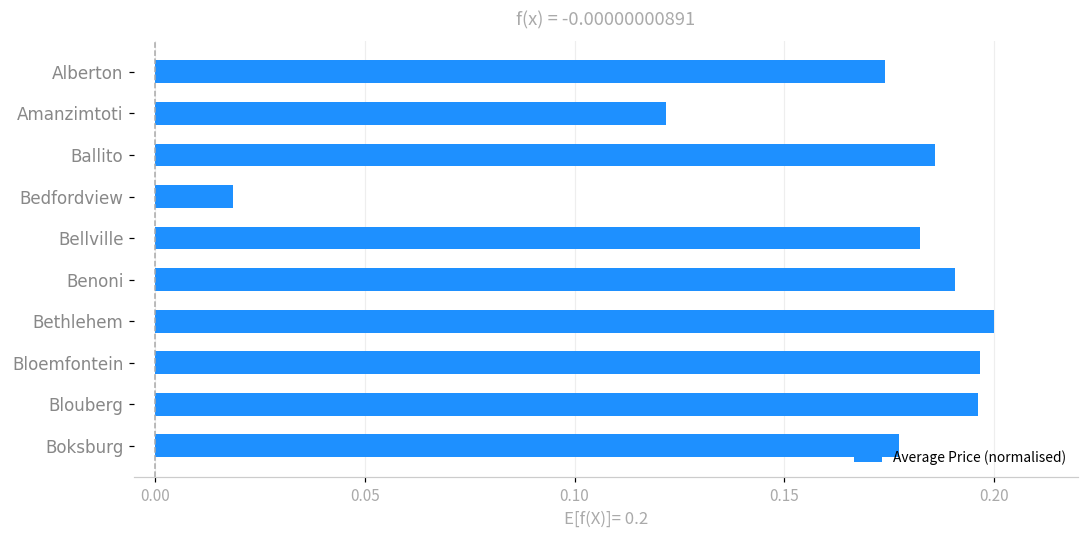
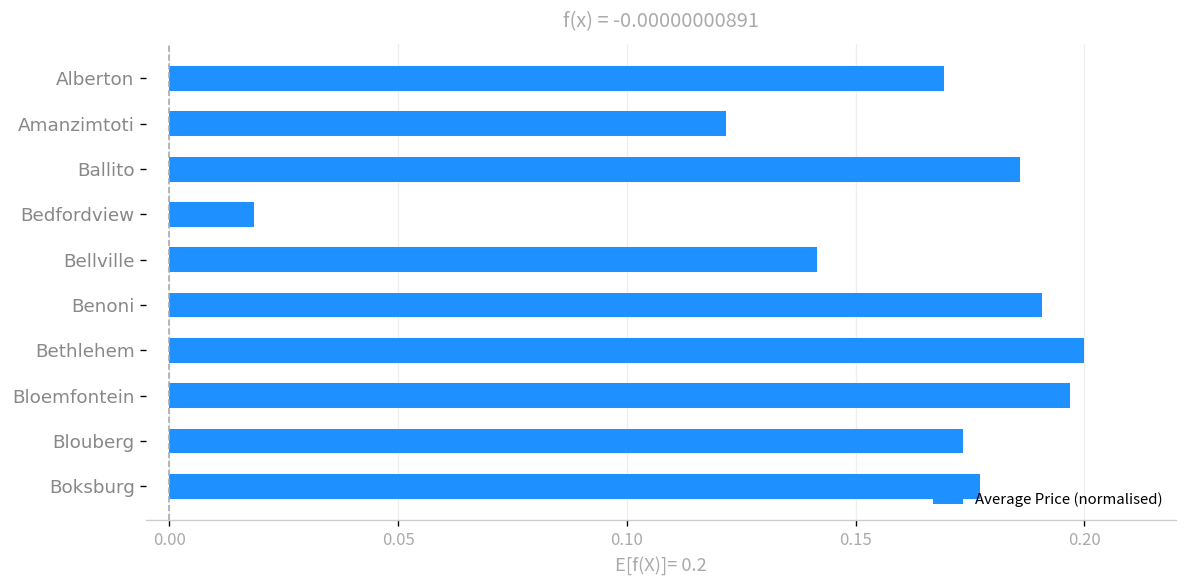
  {
-   "Alberton": 0.174,
+   "Alberton": 0.169,
    "Amanzimtoti": 0.122,
    "Ballito": 0.186,
    "Bedfordview": 0.019,
-   "Bellville": 0.182,
+   "Bellville": 0.142,
    "Benoni": 0.191,
    "Bethlehem": 0.200,
    "Bloemfontein": 0.197,
-   "Blouberg": 0.196,
+   "Blouberg": 0.173,
    "Boksburg": 0.177
  }
